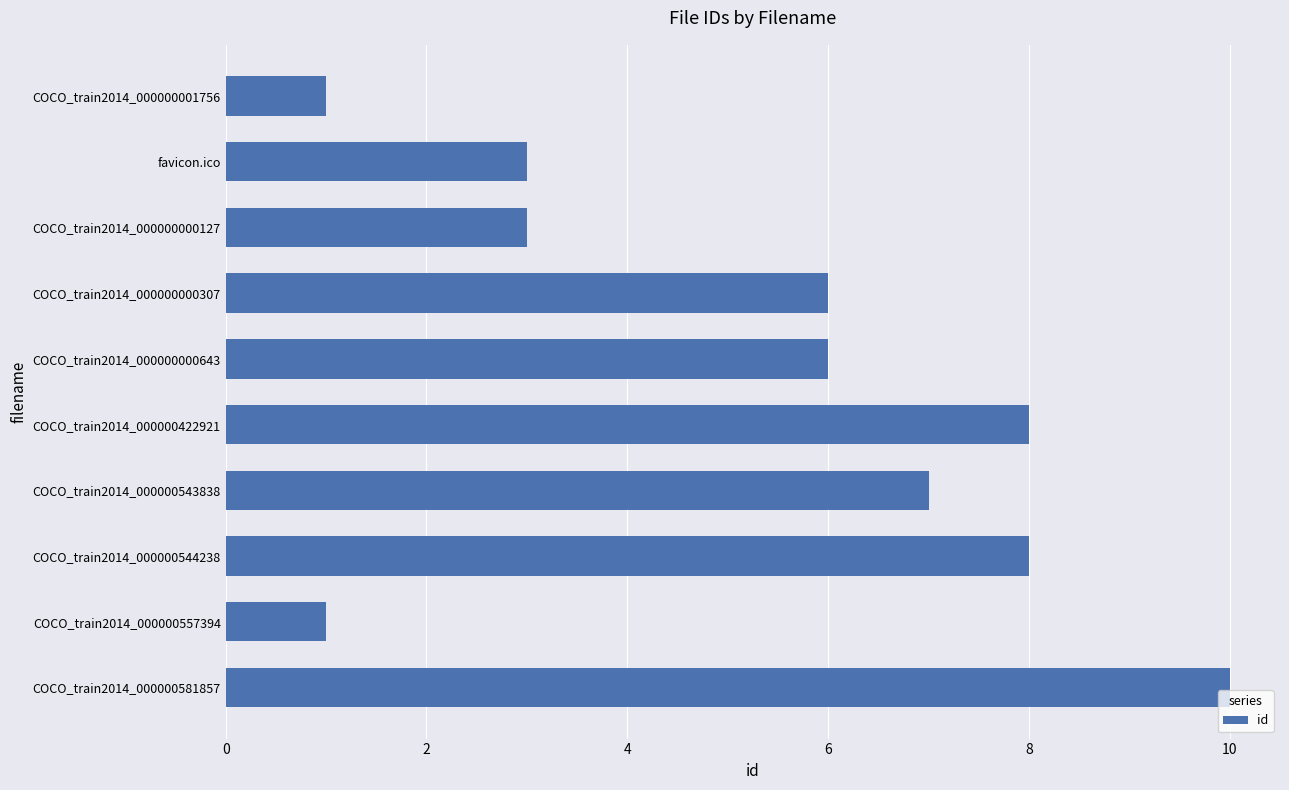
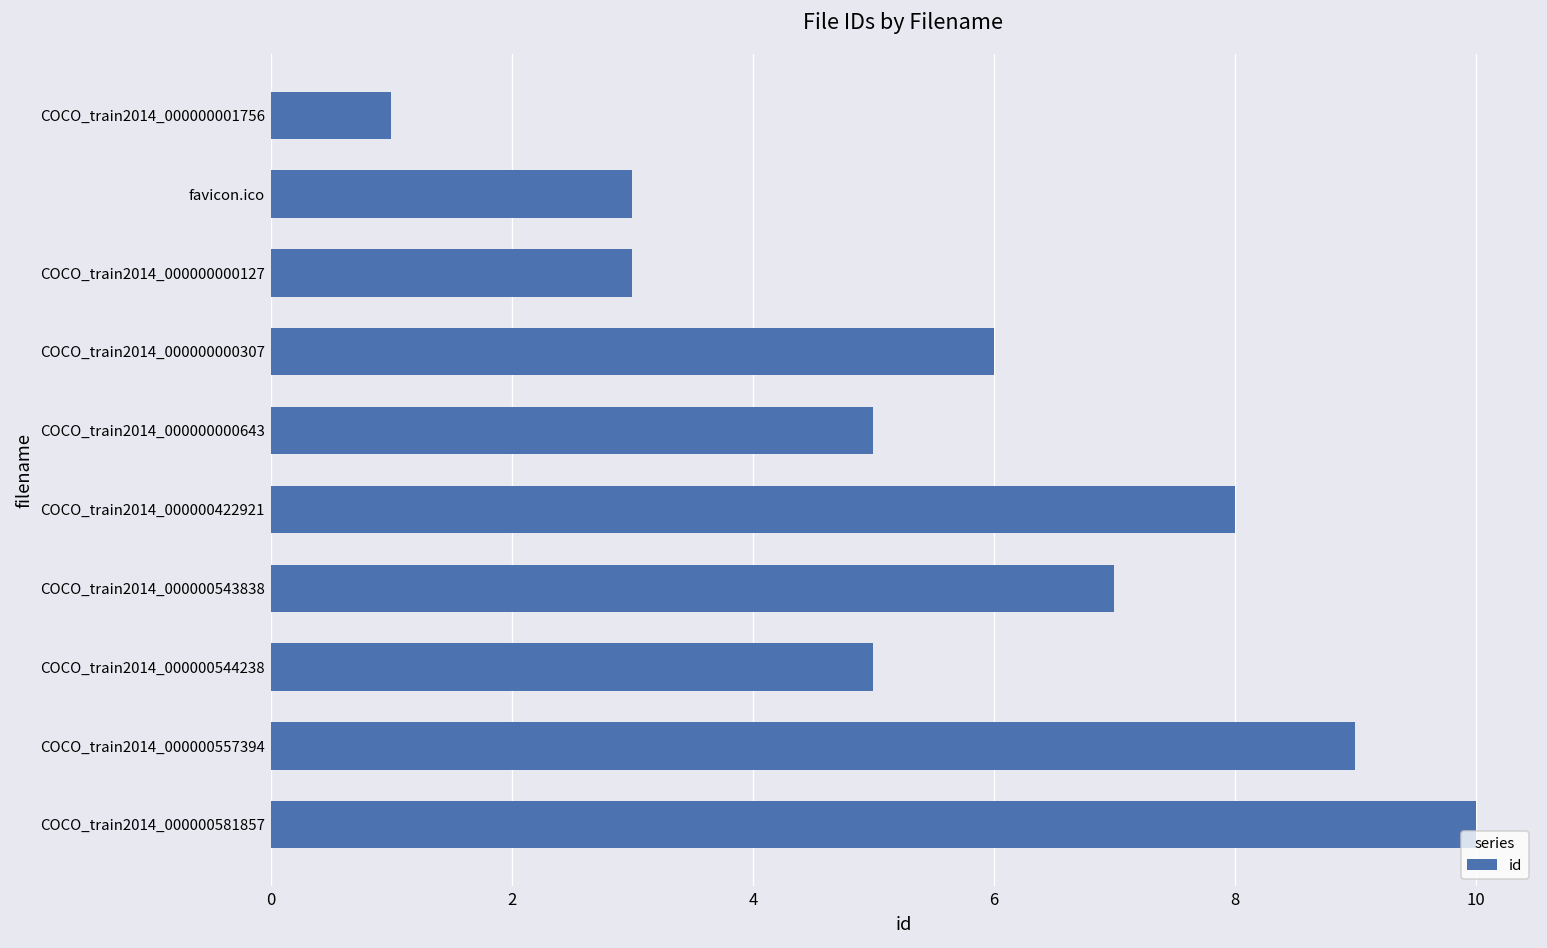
  {
    "COCO_train2014_000000001756": 1,
    "favicon.ico": 3,
    "COCO_train2014_000000000127": 3,
    "COCO_train2014_000000000307": 6,
-   "COCO_train2014_000000000643": 6,
+   "COCO_train2014_000000000643": 5,
    "COCO_train2014_000000422921": 8,
    "COCO_train2014_000000543838": 7,
-   "COCO_train2014_000000544238": 8,
-   "COCO_train2014_000000557394": 1,
+   "COCO_train2014_000000544238": 5,
+   "COCO_train2014_000000557394": 9,
    "COCO_train2014_000000581857": 10
  }
